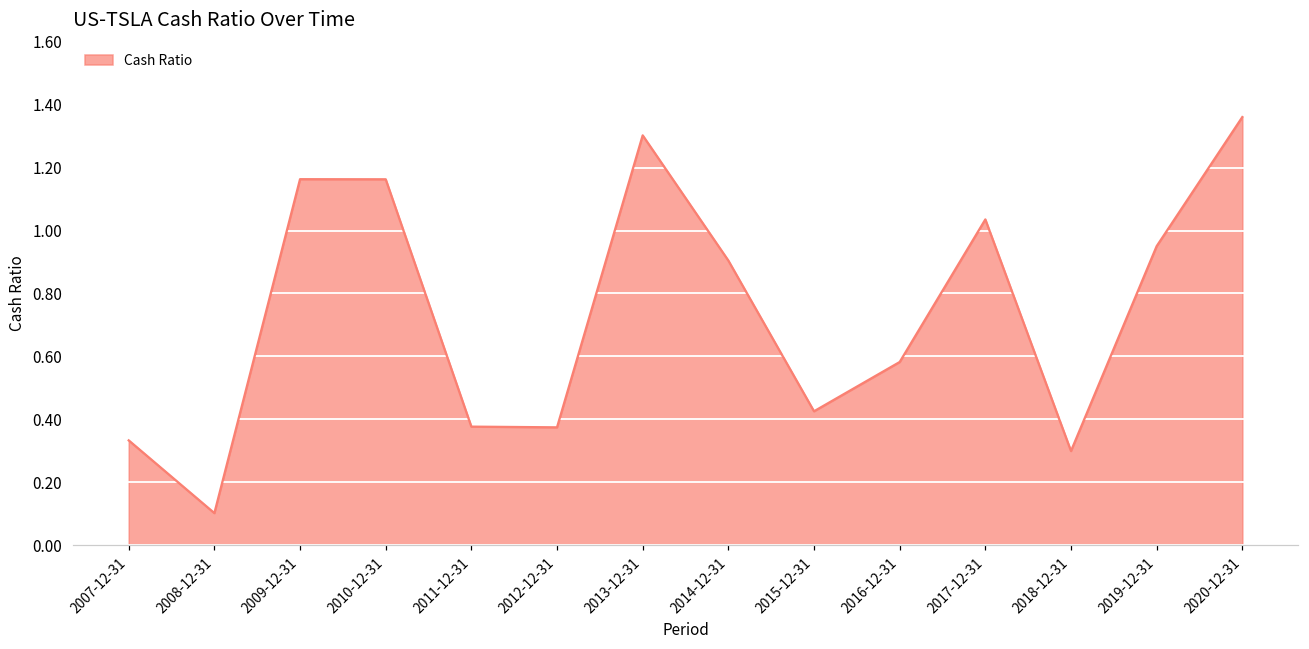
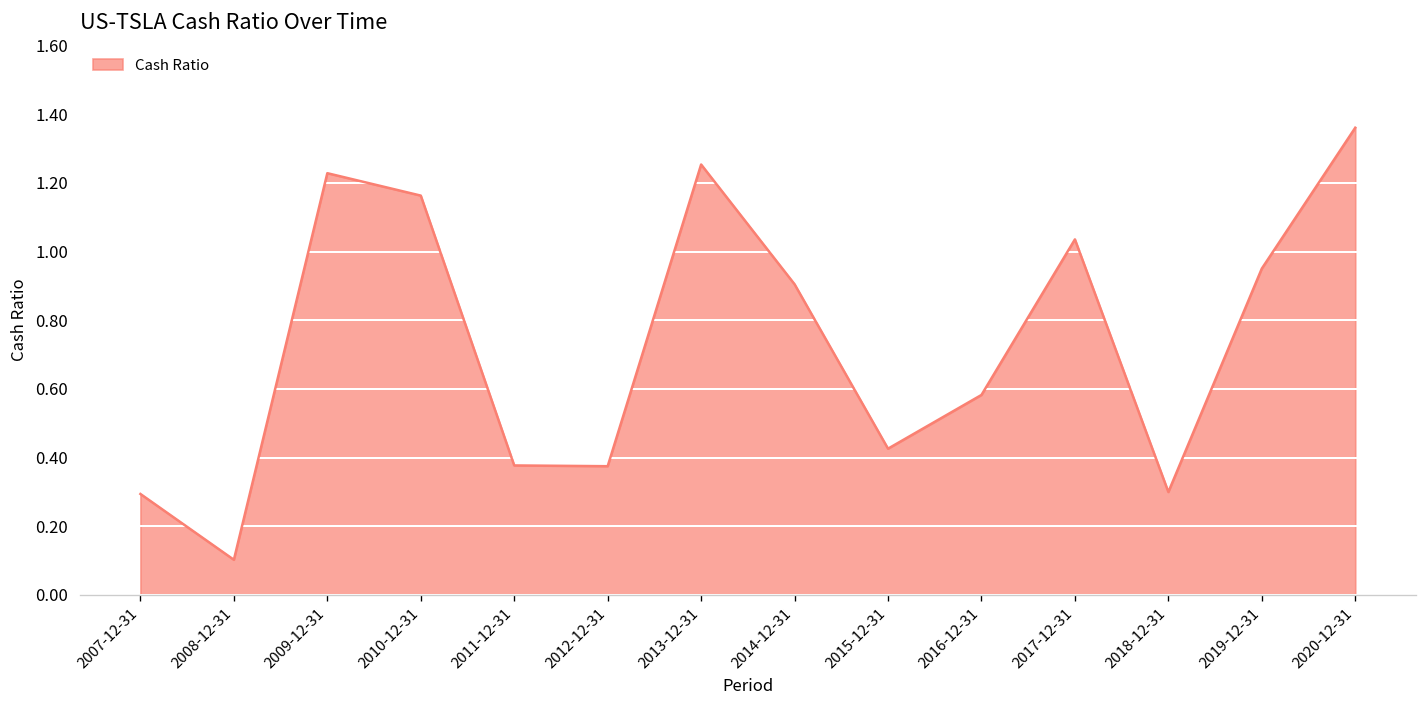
  {
-   "2007-12-31": 0.33,
+   "2007-12-31": 0.29,
    "2008-12-31": 0.10,
-   "2009-12-31": 1.16,
+   "2009-12-31": 1.23,
    "2010-12-31": 1.16,
    "2011-12-31": 0.38,
    "2012-12-31": 0.37,
-   "2013-12-31": 1.30,
+   "2013-12-31": 1.25,
    "2014-12-31": 0.90,
    "2015-12-31": 0.43,
    "2016-12-31": 0.58,
    "2017-12-31": 1.04,
    "2018-12-31": 0.30,
    "2019-12-31": 0.95,
    "2020-12-31": 1.36
  }
